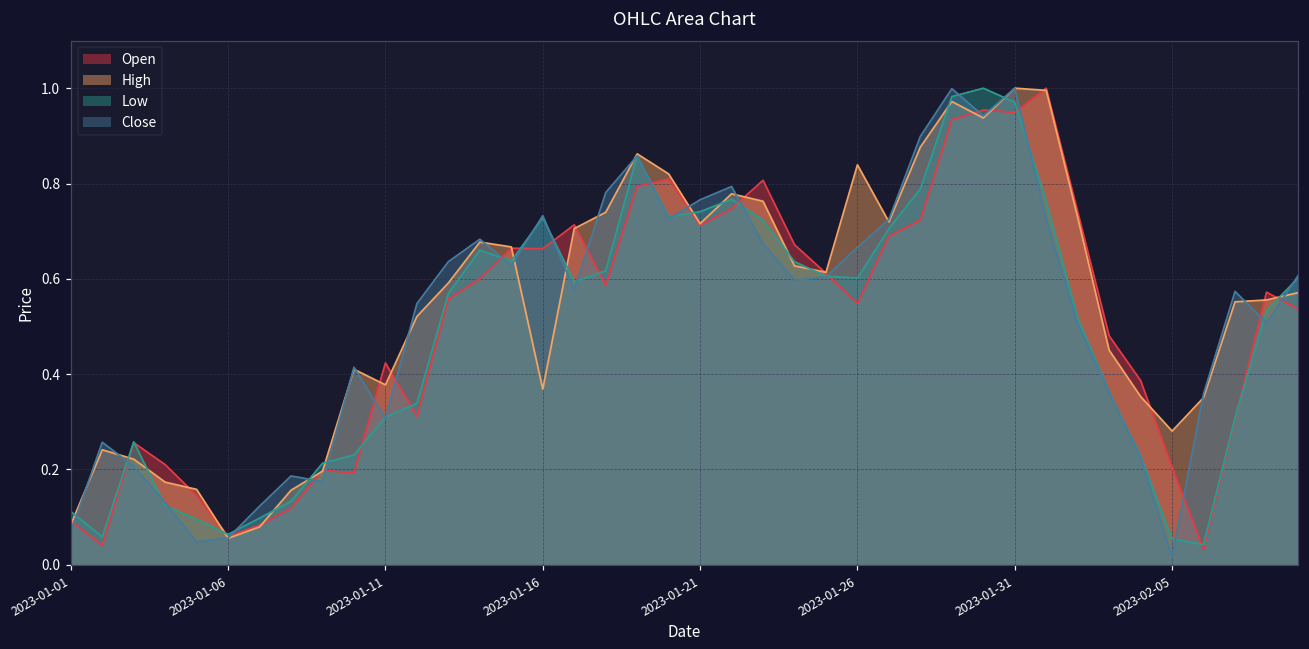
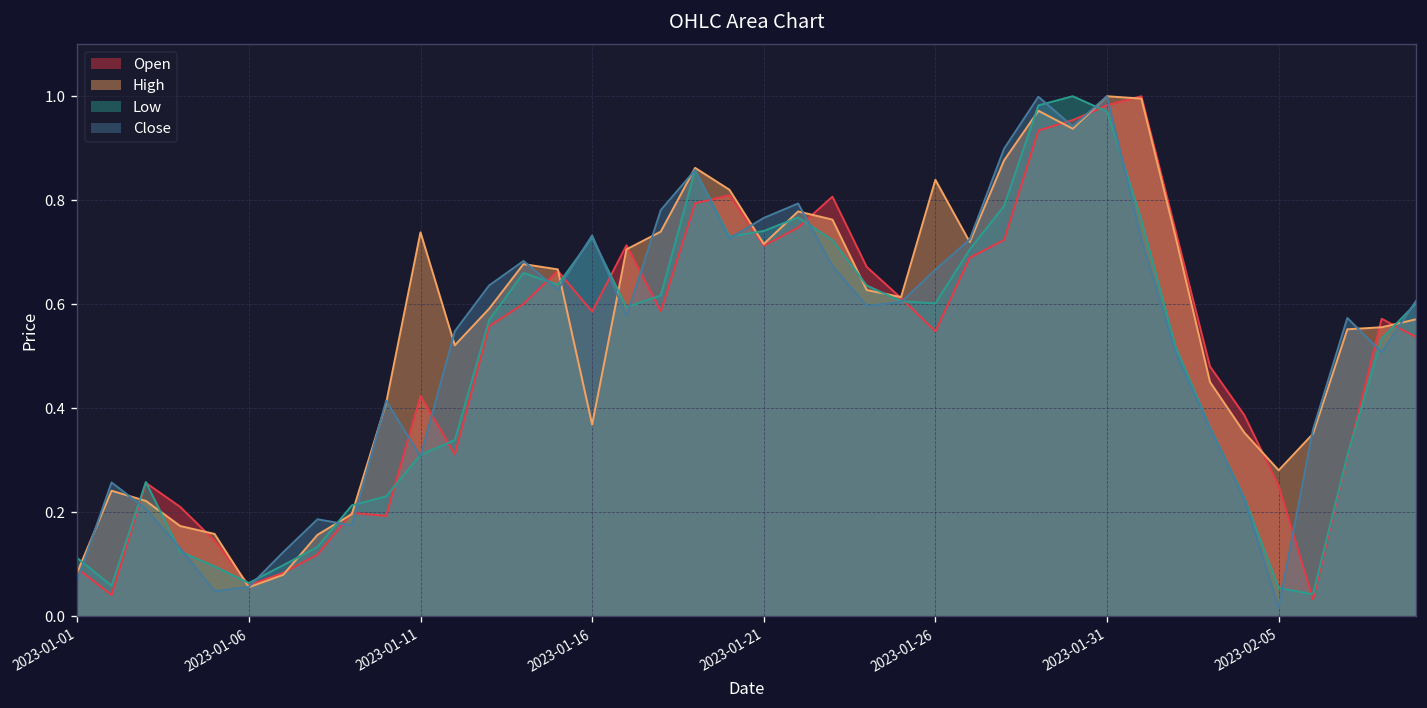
  {
    "Open": {
      "2023-01-01": 0.09,
      "2023-01-11": 0.42,
-     "2023-01-16": 0.66,
+     "2023-01-16": 0.59,
      "2023-01-26": 0.55,
-     "2023-01-31": 0.95,
-     "2023-02-05": 0.20
+     "2023-01-31": 0.98,
+     "2023-02-05": 0.25
    },
    "High": {
      "2023-01-01": 0.08,
-     "2023-01-11": 0.38,
+     "2023-01-11": 0.74,
      "2023-01-16": 0.37,
      "2023-01-26": 0.84,
      "2023-02-05": 0.28
    }
  }
